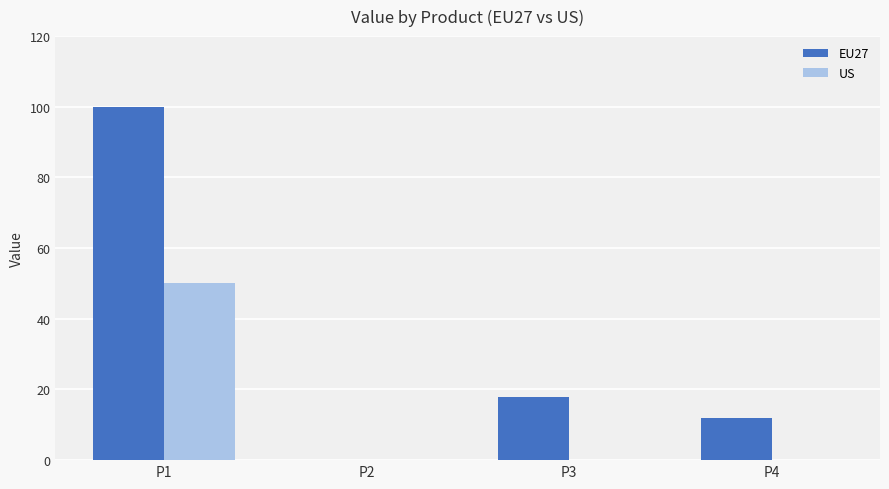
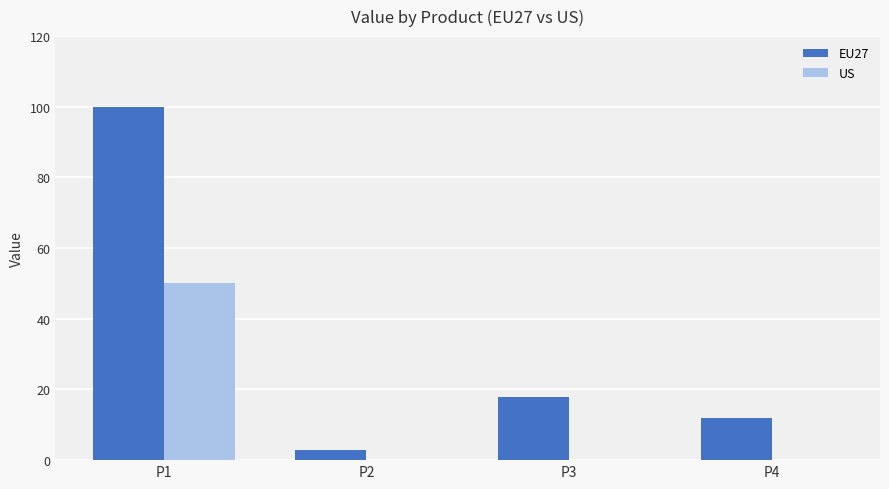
  {
    "EU27": {
      "P1": 100,
-     "P2": 0,
+     "P2": 3,
      "P3": 18,
      "P4": 12
    },
    "US": {
      "P1": 50,
      "P2": 0,
      "P3": 0,
      "P4": 0
    }
  }
